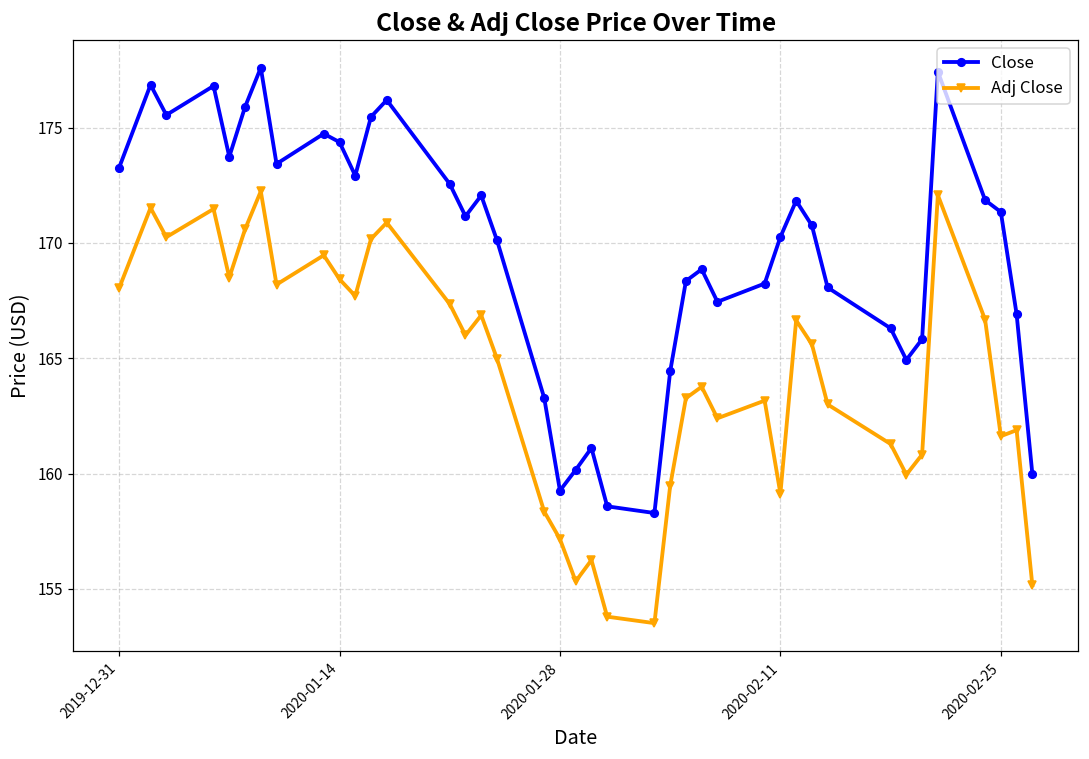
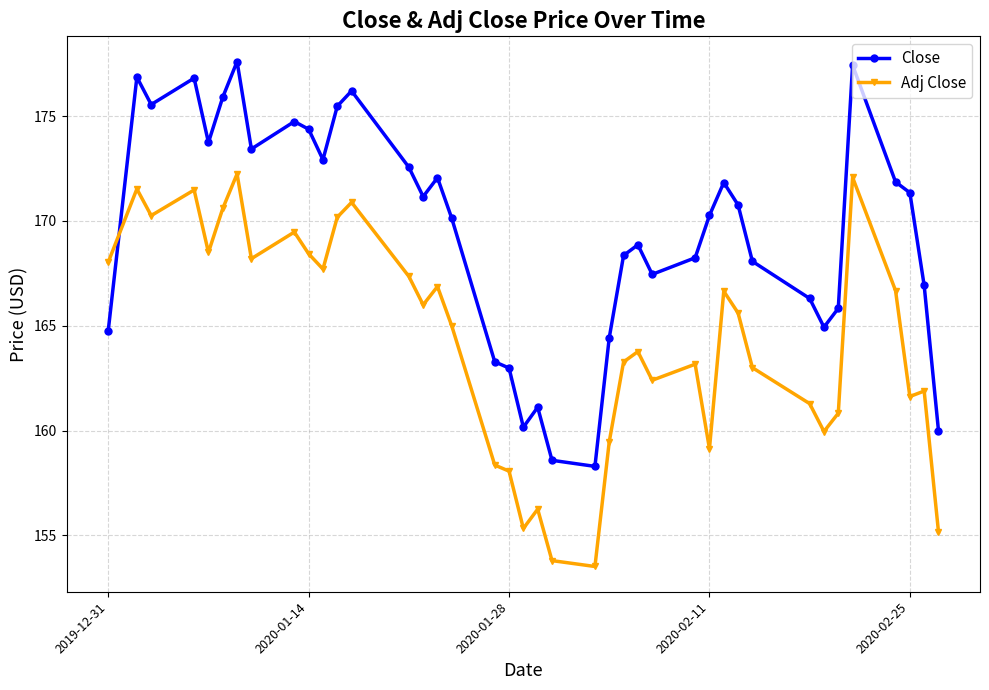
  {
    "Close": {
-     "2019-12-31": 173.3,
+     "2019-12-31": 164.8,
      "2020-01-14": 174.4,
-     "2020-01-28": 159.3,
+     "2020-01-28": 163.0,
      "2020-02-11": 170.3,
      "2020-02-25": 171.3
    },
    "Adj Close": {
      "2019-12-31": 168.0,
      "2020-01-14": 168.4,
-     "2020-01-28": 157.2,
+     "2020-01-28": 158.1,
      "2020-02-11": 159.1,
      "2020-02-25": 161.6
    }
  }
